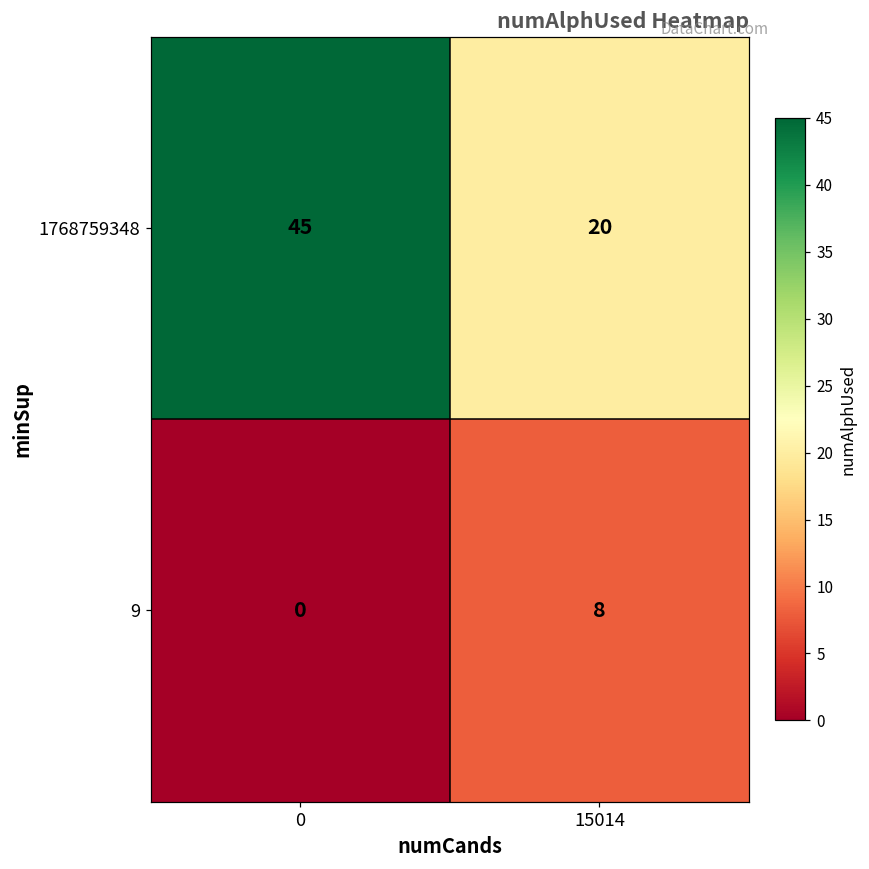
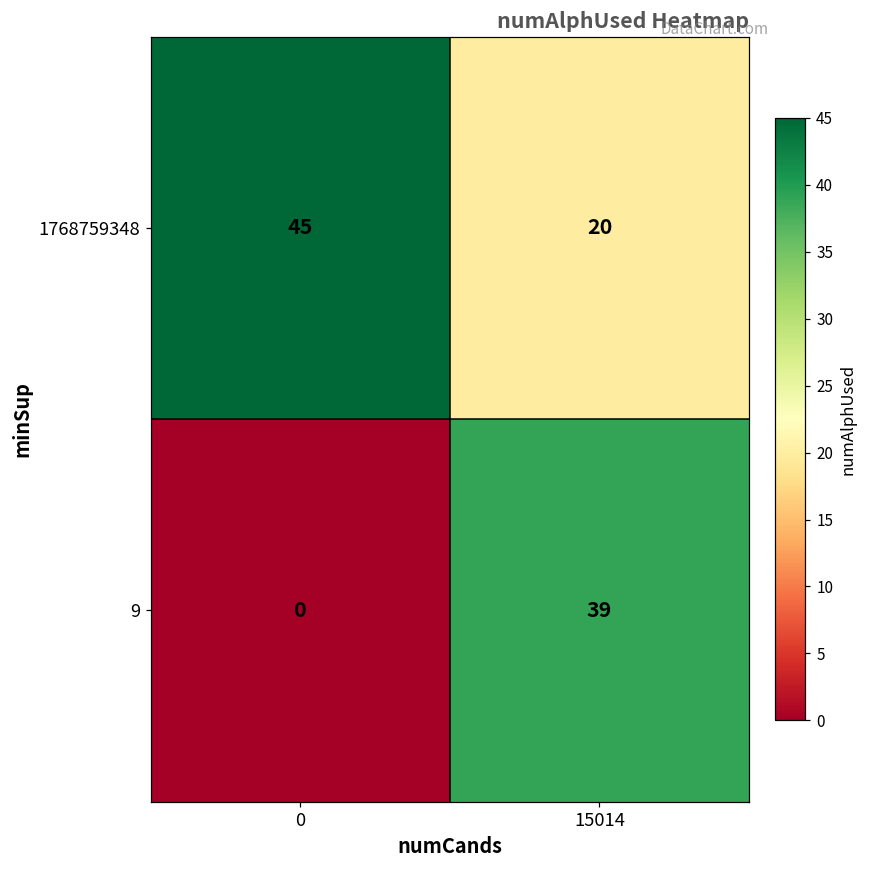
  {
    "1768759348": {
      "0": 45,
      "15014": 20
    },
    "9": {
      "0": 0,
-     "15014": 8
+     "15014": 39
    }
  }
